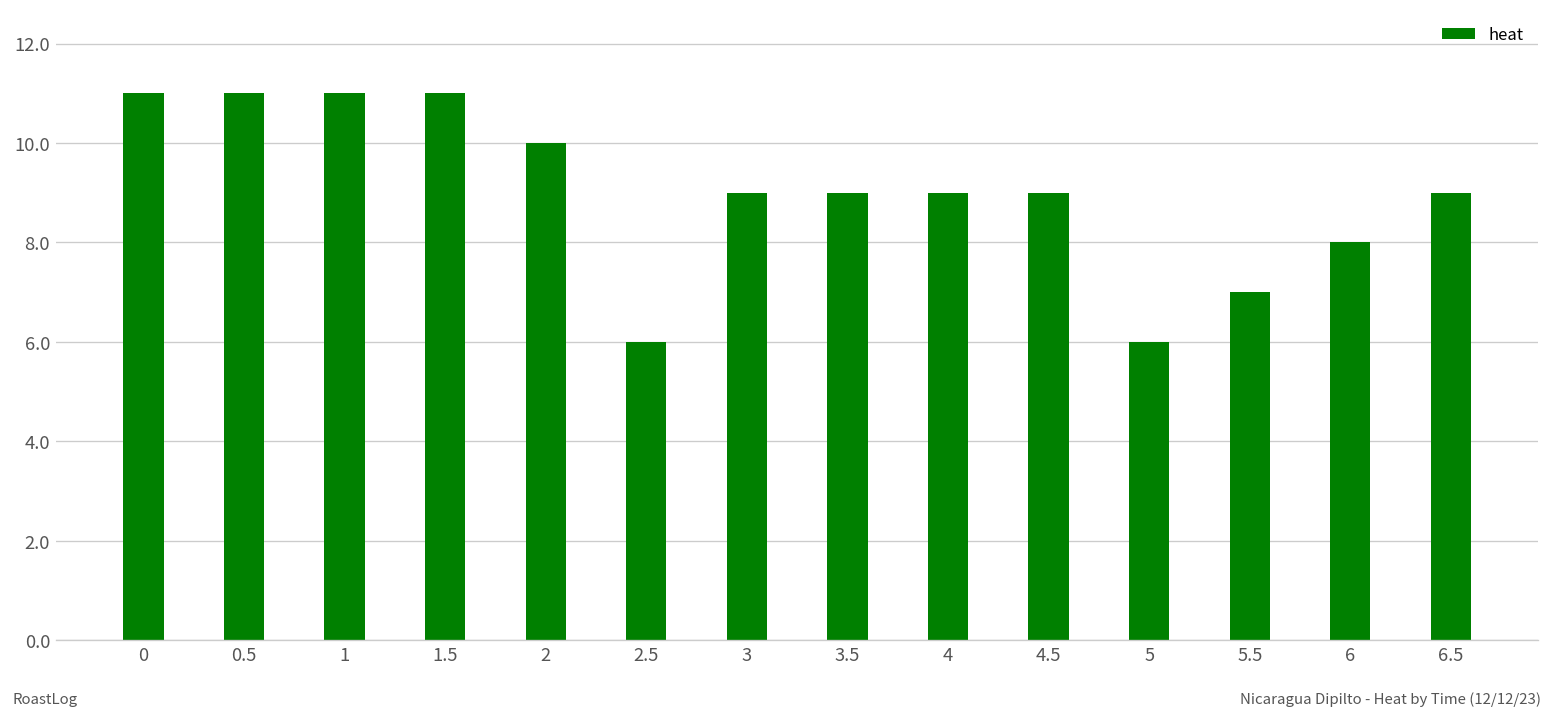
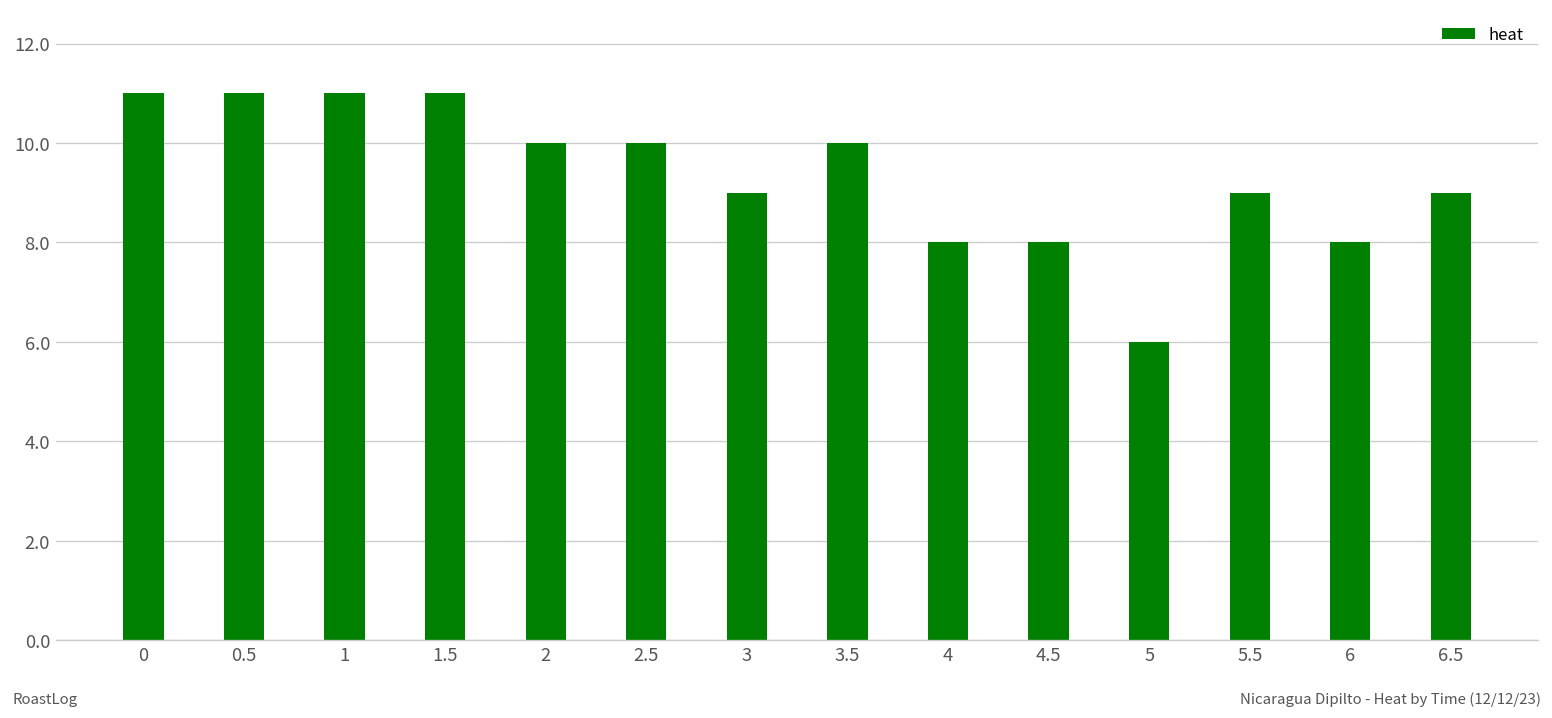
  {
    "0": 11,
    "0.5": 11,
    "1": 11,
    "1.5": 11,
    "2": 10,
-   "2.5": 6,
+   "2.5": 10,
    "3": 9,
-   "3.5": 9,
-   "4": 9,
-   "4.5": 9,
+   "3.5": 10,
+   "4": 8,
+   "4.5": 8,
    "5": 6,
-   "5.5": 7,
+   "5.5": 9,
    "6": 8,
    "6.5": 9
  }
